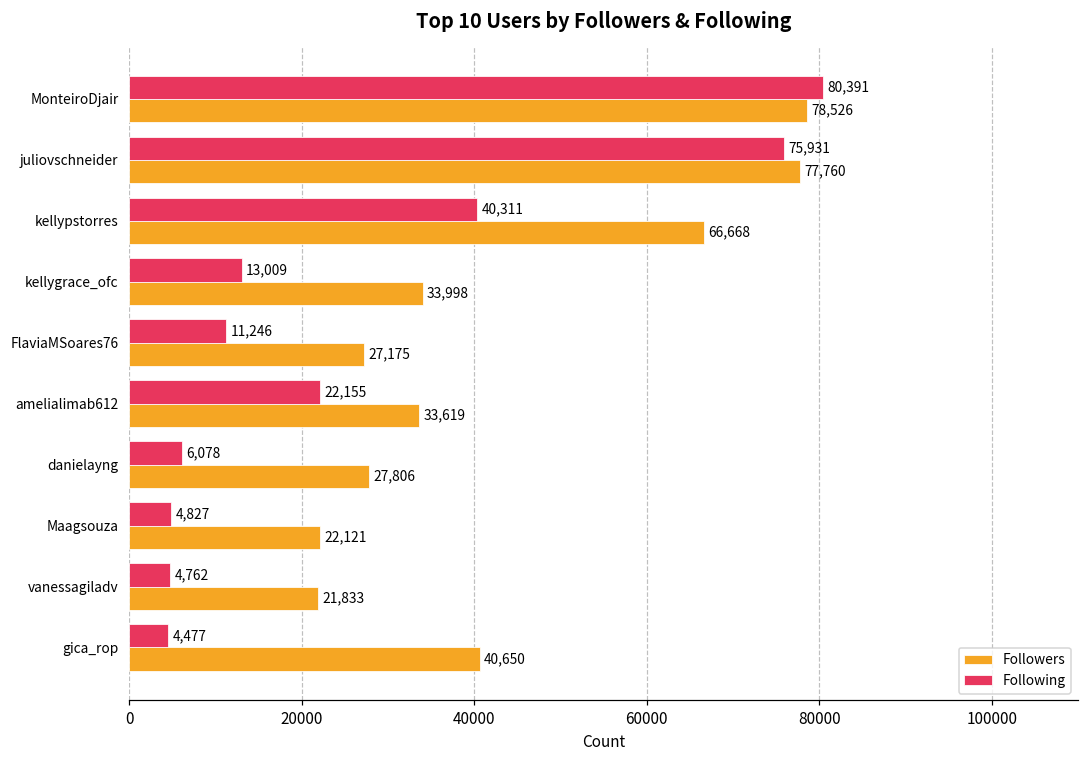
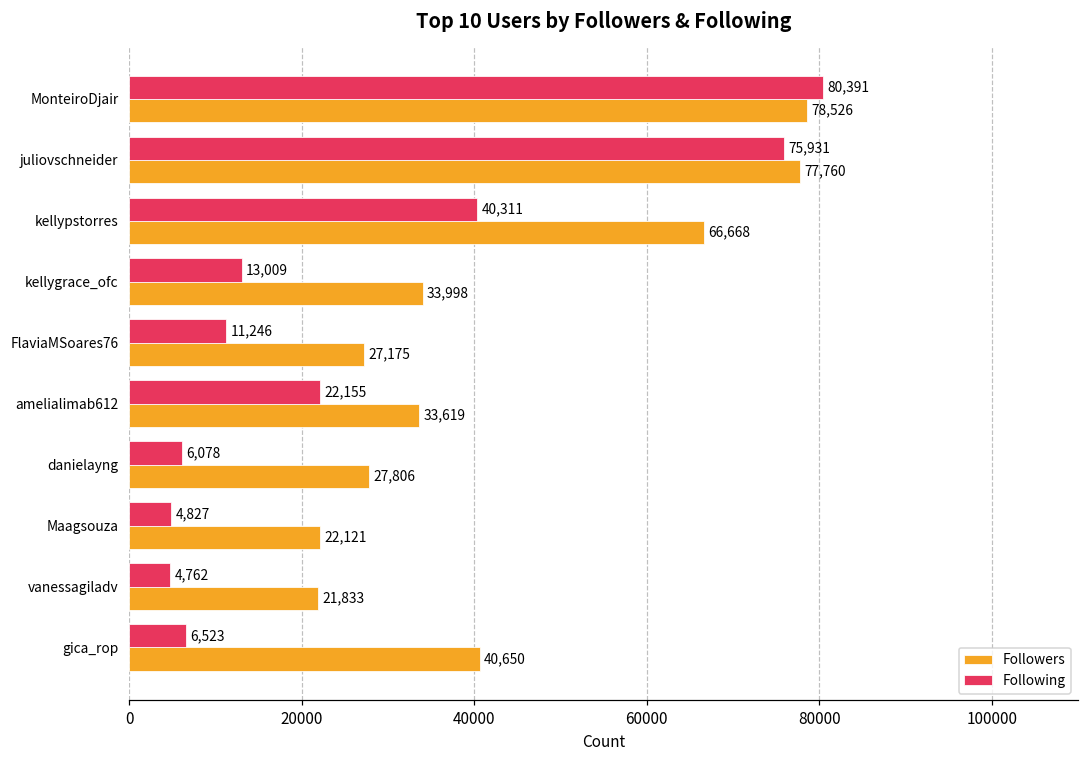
  {
    "Followers": {
      "MonteiroDjair": "78,526",
      "juliovschneider": "77,760",
      "kellypstorres": "66,668",
      "kellygrace_ofc": "33,998",
      "FlaviaMSoares76": "27,175",
      "amelialimab612": "33,619",
      "danielayng": "27,806",
      "Maagsouza": "22,121",
      "vanessagiladv": "21,833",
      "gica_rop": "40,650"
    },
    "Following": {
      "MonteiroDjair": "80,391",
      "juliovschneider": "75,931",
      "kellypstorres": "40,311",
      "kellygrace_ofc": "13,009",
      "FlaviaMSoares76": "11,246",
      "amelialimab612": "22,155",
      "danielayng": "6,078",
      "Maagsouza": "4,827",
      "vanessagiladv": "4,762",
-     "gica_rop": "4,477"
+     "gica_rop": "6,523"
    }
  }
